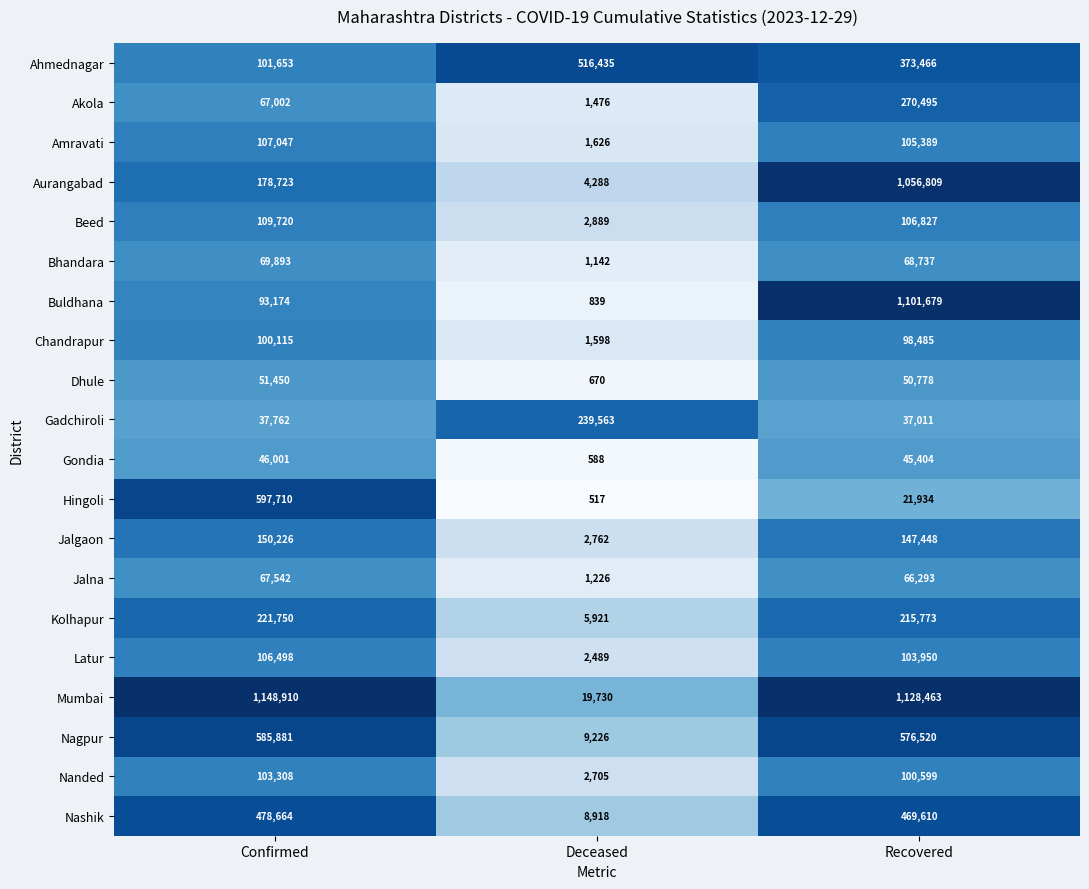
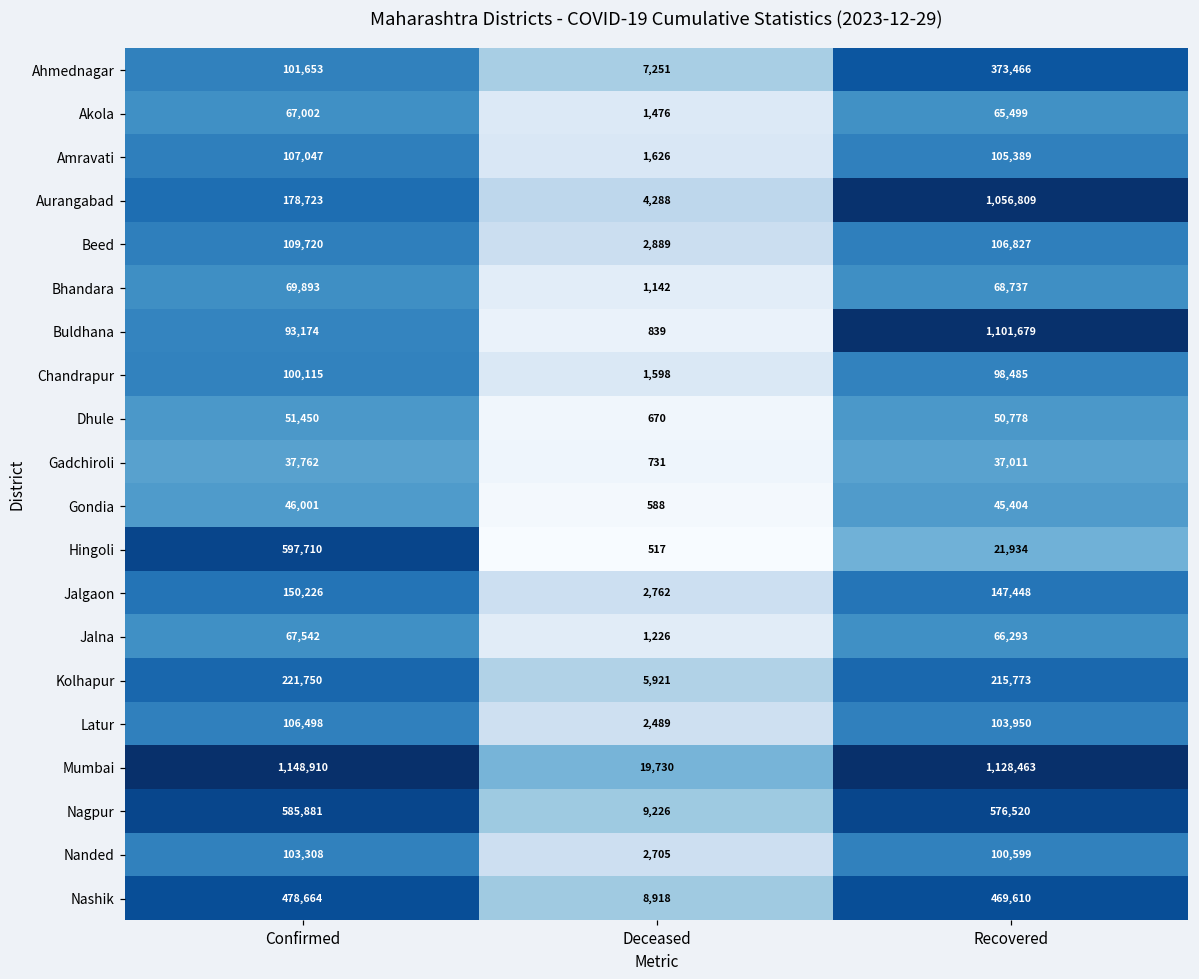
  {
    "Ahmednagar": {
      "Confirmed": "101,653",
-     "Deceased": "516,435",
+     "Deceased": "7,251",
      "Recovered": "373,466"
    },
    "Akola": {
      "Confirmed": "67,002",
      "Deceased": "1,476",
-     "Recovered": "270,495"
+     "Recovered": "65,499"
    },
    "Amravati": {
      "Confirmed": "107,047",
      "Deceased": "1,626",
      "Recovered": "105,389"
    },
    "Aurangabad": {
      "Confirmed": "178,723",
      "Deceased": "4,288",
      "Recovered": "1,056,809"
    },
    "Beed": {
      "Confirmed": "109,720",
      "Deceased": "2,889",
      "Recovered": "106,827"
    },
    "Bhandara": {
      "Confirmed": "69,893",
      "Deceased": "1,142",
      "Recovered": "68,737"
    },
    "Buldhana": {
      "Confirmed": "93,174",
      "Deceased": "839",
      "Recovered": "1,101,679"
    },
    "Chandrapur": {
      "Confirmed": "100,115",
      "Deceased": "1,598",
      "Recovered": "98,485"
    },
    "Dhule": {
      "Confirmed": "51,450",
      "Deceased": "670",
      "Recovered": "50,778"
    },
    "Gadchiroli": {
      "Confirmed": "37,762",
-     "Deceased": "239,563",
+     "Deceased": "731",
      "Recovered": "37,011"
    },
    "Gondia": {
      "Confirmed": "46,001",
      "Deceased": "588",
      "Recovered": "45,404"
    },
    "Hingoli": {
      "Confirmed": "597,710",
      "Deceased": "517",
      "Recovered": "21,934"
    },
    "Jalgaon": {
      "Confirmed": "150,226",
      "Deceased": "2,762",
      "Recovered": "147,448"
    },
    "Jalna": {
      "Confirmed": "67,542",
      "Deceased": "1,226",
      "Recovered": "66,293"
    },
    "Kolhapur": {
      "Confirmed": "221,750",
      "Deceased": "5,921",
      "Recovered": "215,773"
    },
    "Latur": {
      "Confirmed": "106,498",
      "Deceased": "2,489",
      "Recovered": "103,950"
    },
    "Mumbai": {
      "Confirmed": "1,148,910",
      "Deceased": "19,730",
      "Recovered": "1,128,463"
    },
    "Nagpur": {
      "Confirmed": "585,881",
      "Deceased": "9,226",
      "Recovered": "576,520"
    },
    "Nanded": {
      "Confirmed": "103,308",
      "Deceased": "2,705",
      "Recovered": "100,599"
    },
    "Nashik": {
      "Confirmed": "478,664",
      "Deceased": "8,918",
      "Recovered": "469,610"
    }
  }
